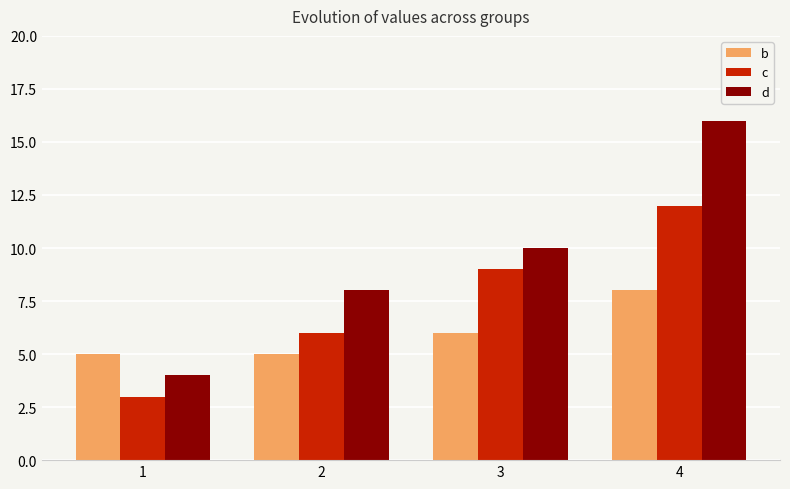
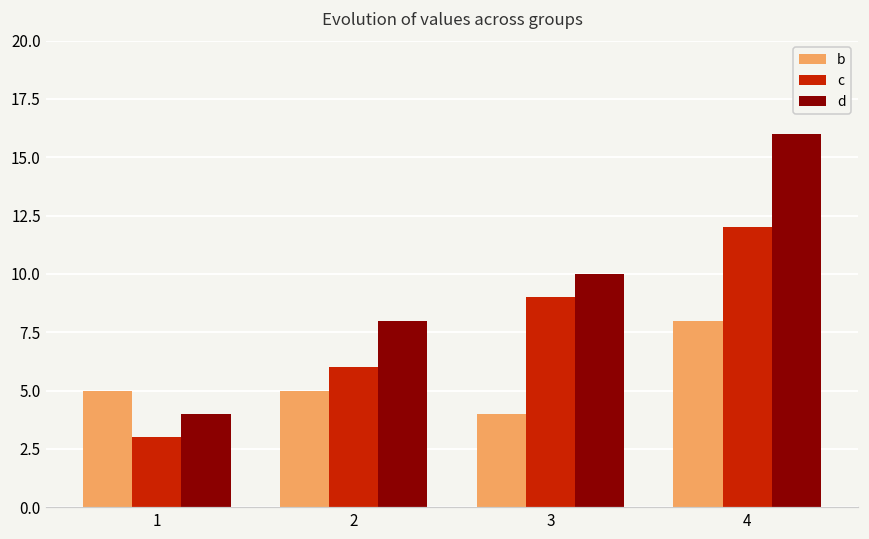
  {
    "b": {
      "1": 5,
      "2": 5,
-     "3": 6,
+     "3": 4,
      "4": 8
    },
    "c": {
      "1": 3,
      "2": 6,
      "3": 9,
      "4": 12
    },
    "d": {
      "1": 4,
      "2": 8,
      "3": 10,
      "4": 16
    }
  }
